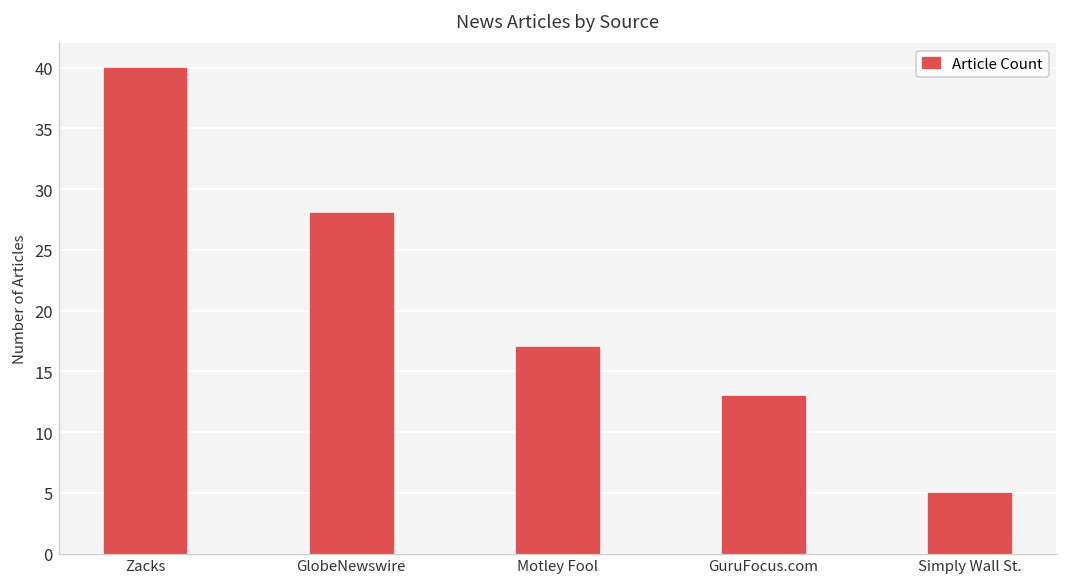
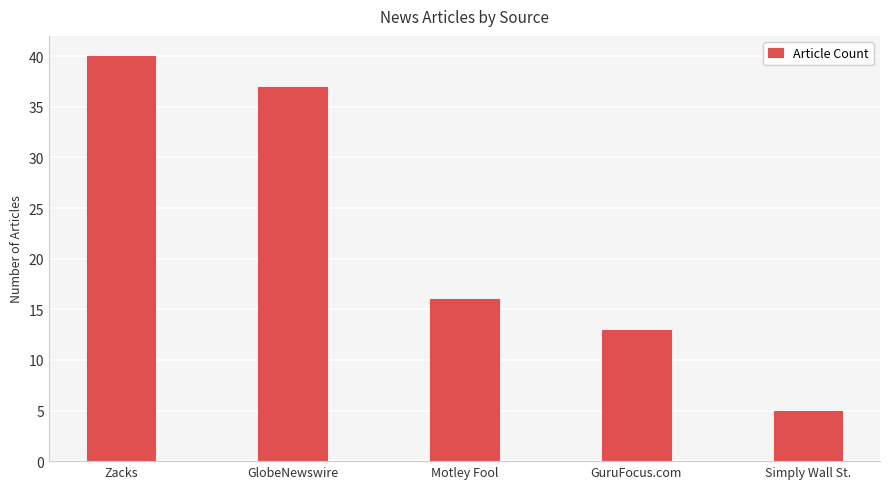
  {
    "Zacks": 40,
-   "GlobeNewswire": 28,
-   "Motley Fool": 17,
+   "GlobeNewswire": 37,
+   "Motley Fool": 16,
    "GuruFocus.com": 13,
    "Simply Wall St.": 5
  }
